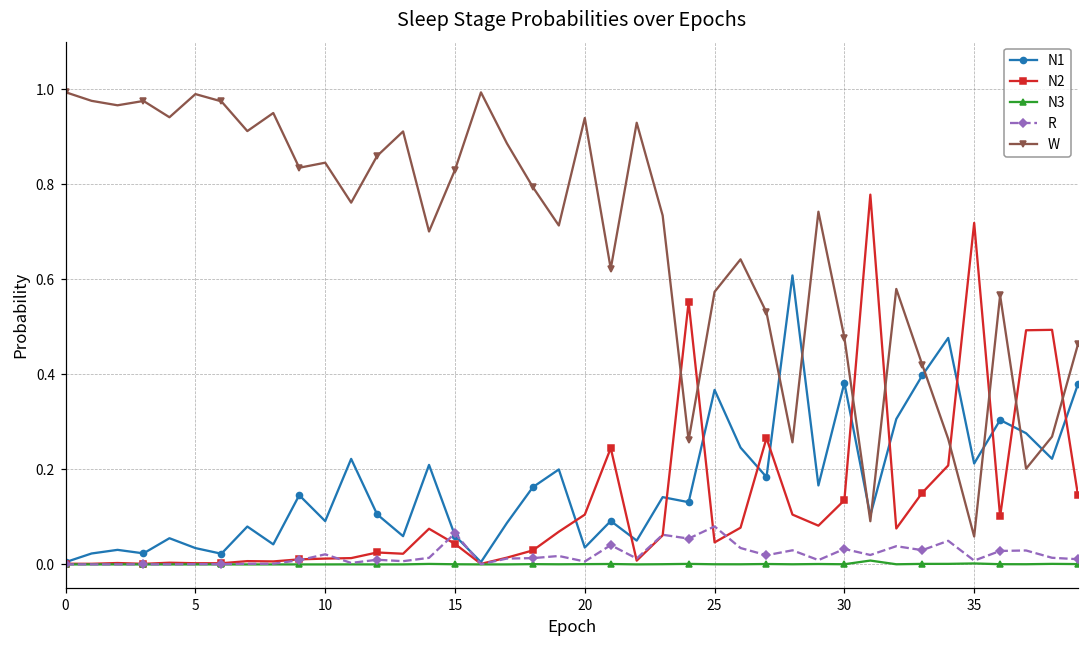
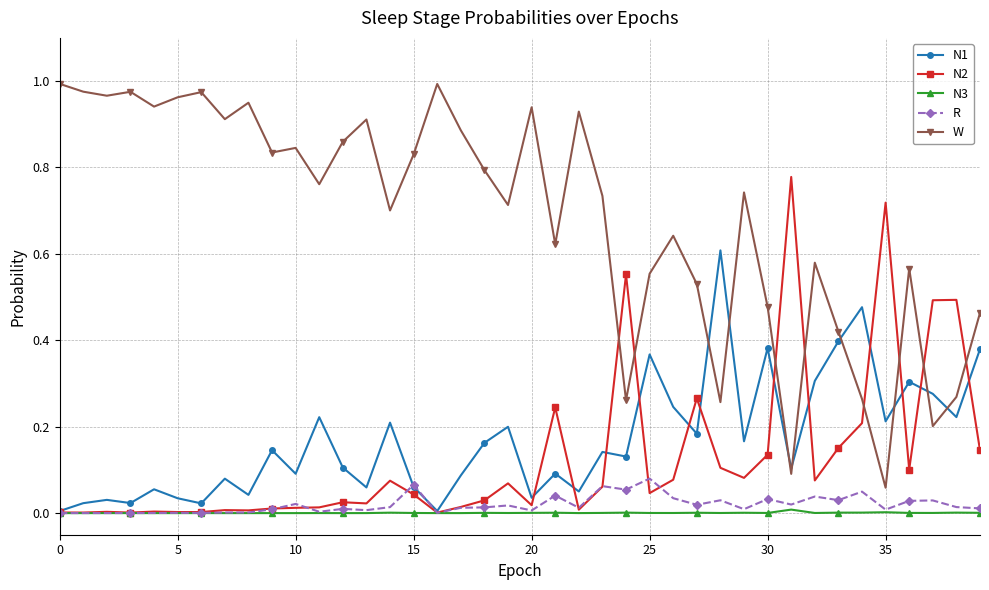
  {
    "N1": {
      "5": 0.03,
      "10": 0.09,
      "20": 0.04,
      "25": 0.37,
      "30": 0.38,
      "35": 0.21
    },
    "N2": {
      "10": 0.01,
      "15": 0.04,
-     "20": 0.10,
+     "20": 0.02,
      "25": 0.05,
      "30": 0.14,
      "35": 0.72
    },
    "N3": {
      "10": 0.00,
      "15": 0.00,
      "25": 0.00,
      "30": 0.00,
      "35": 0.00
    },
    "R": {
      "10": 0.02,
      "25": 0.08,
      "30": 0.03,
      "35": 0.01
    },
    "W": {
      "0": 0.99,
-     "5": 0.99,
+     "5": 0.96,
      "10": 0.85,
      "15": 0.83,
      "20": 0.94,
-     "25": 0.57,
+     "25": 0.55,
      "30": 0.48,
      "35": 0.06
    }
  }
